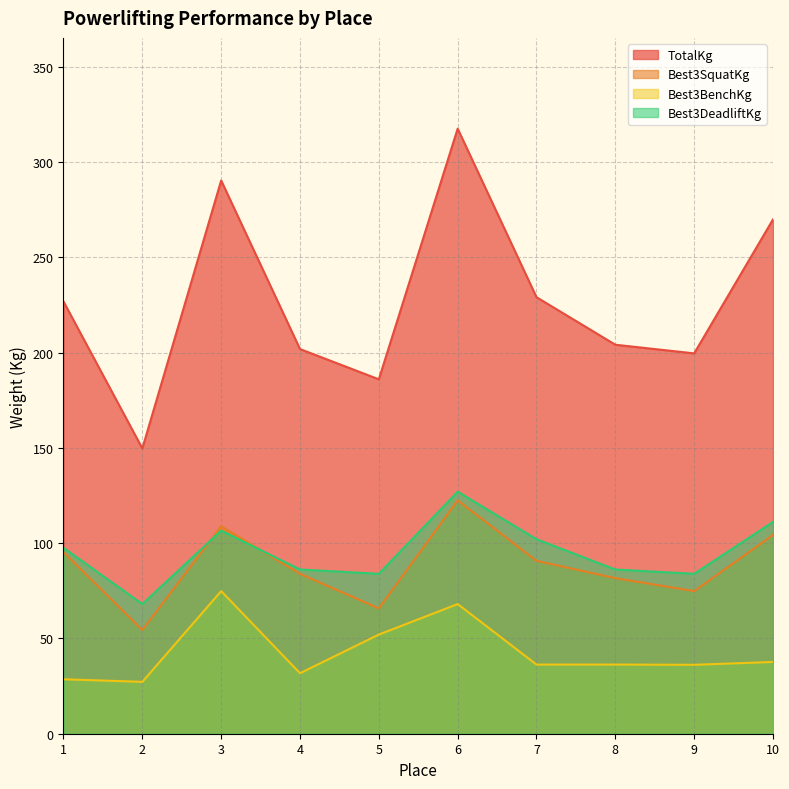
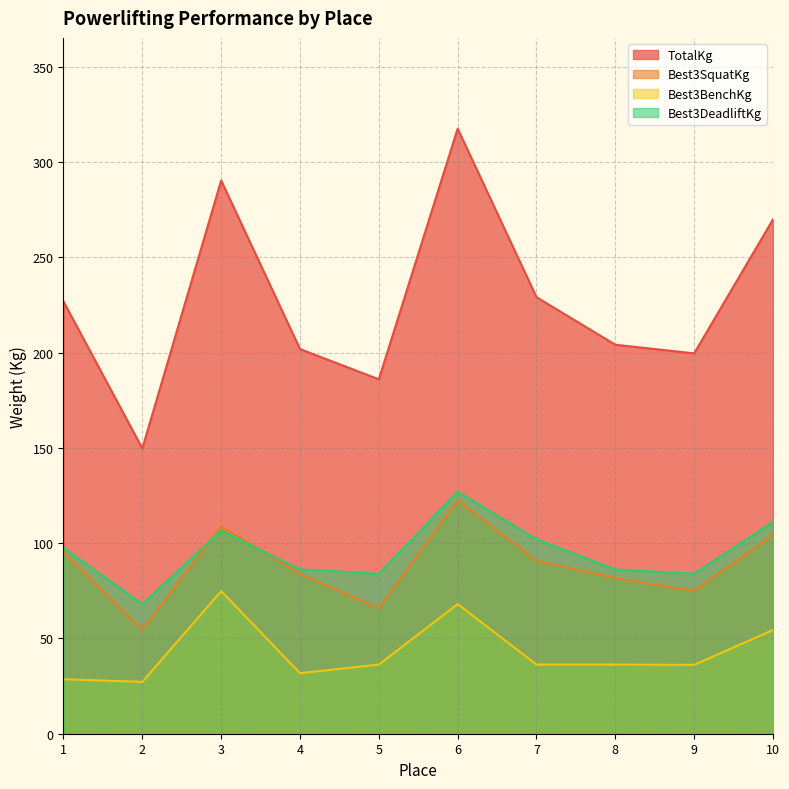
  {
    "Best3BenchKg": {
      "1": 29,
      "2": 27,
      "3": 75,
      "4": 32,
-     "5": 52,
+     "5": 36,
      "6": 68,
      "7": 36,
      "8": 36,
      "9": 36,
-     "10": 38
+     "10": 54
    },
    "Best3DeadliftKg": {
      "1": 98,
      "2": 68,
      "3": 107,
      "4": 86,
      "5": 84,
      "6": 127,
      "7": 102,
      "8": 86,
      "9": 84,
      "10": 111
    }
  }
